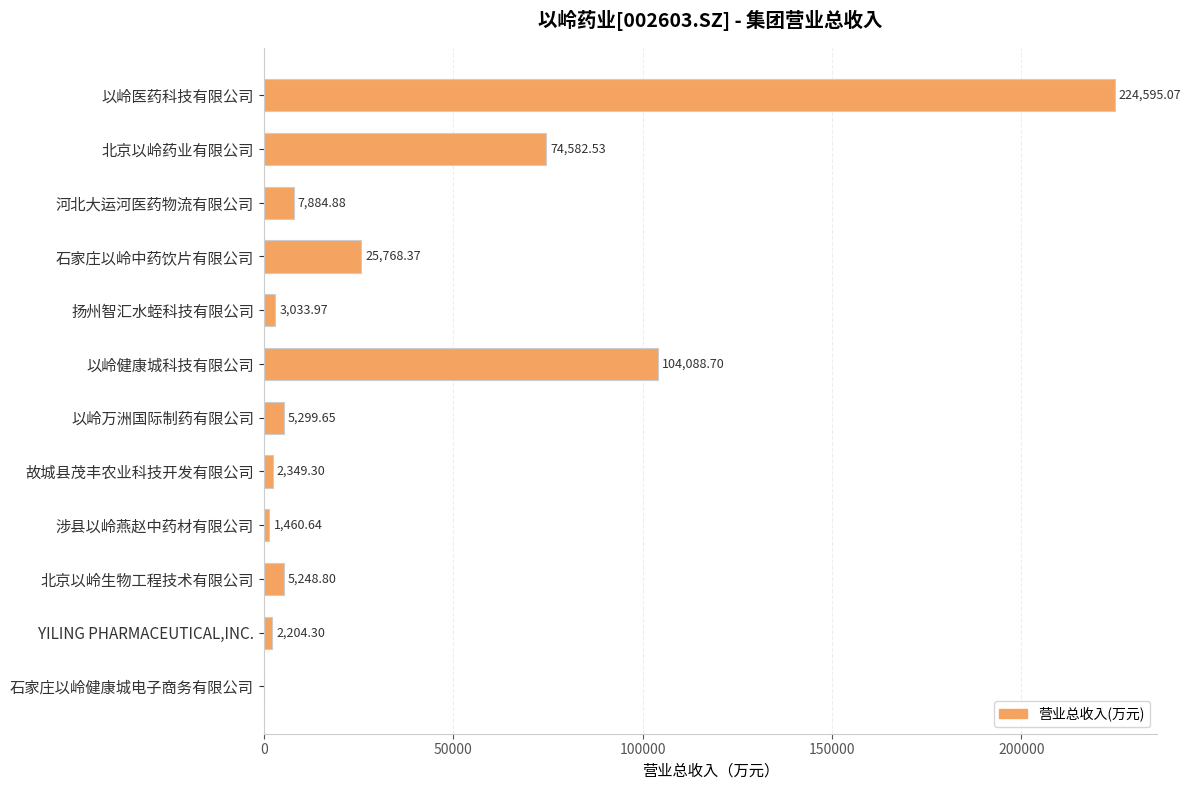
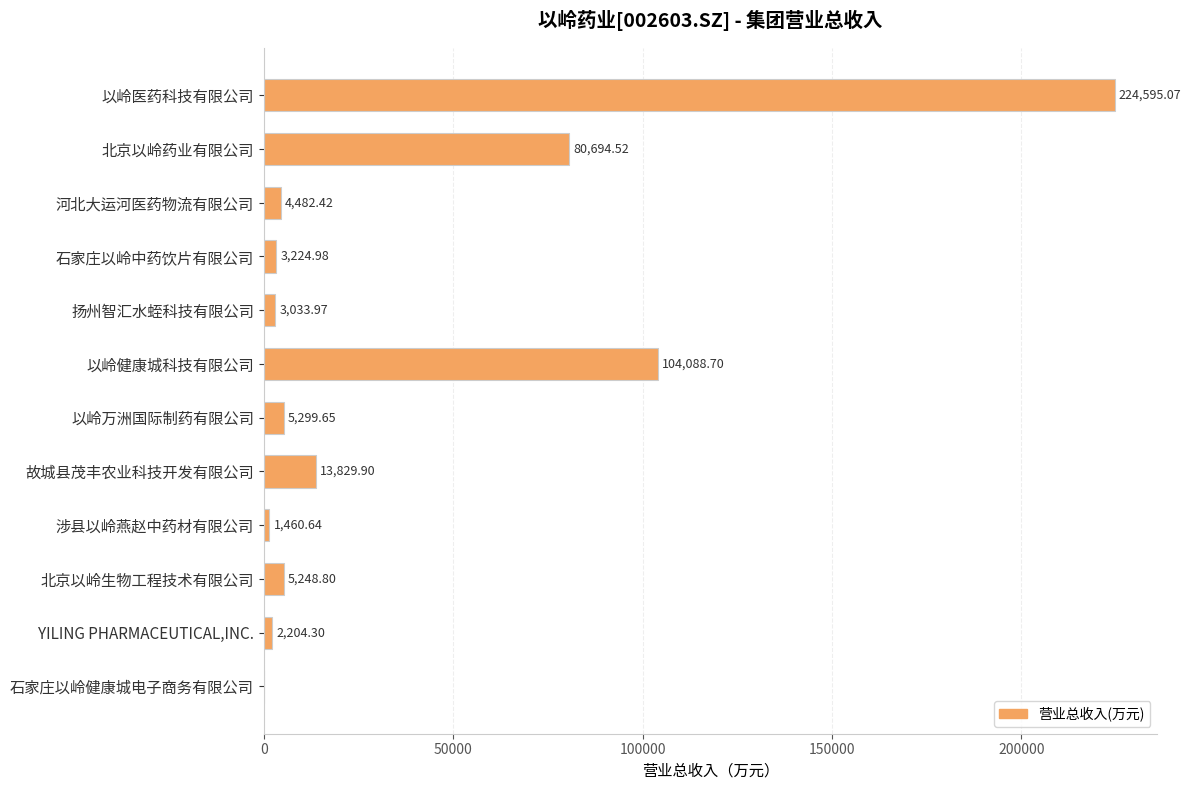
  {
    "以岭医药科技有限公司": "224,595.07",
-   "北京以岭药业有限公司": "74,582.53",
-   "河北大运河医药物流有限公司": "7,884.88",
-   "石家庄以岭中药饮片有限公司": "25,768.37",
+   "北京以岭药业有限公司": "80,694.52",
+   "河北大运河医药物流有限公司": "4,482.42",
+   "石家庄以岭中药饮片有限公司": "3,224.98",
    "扬州智汇水蛭科技有限公司": "3,033.97",
    "以岭健康城科技有限公司": "104,088.70",
    "以岭万洲国际制药有限公司": "5,299.65",
-   "故城县茂丰农业科技开发有限公司": "2,349.30",
+   "故城县茂丰农业科技开发有限公司": "13,829.90",
    "涉县以岭燕赵中药材有限公司": "1,460.64",
    "北京以岭生物工程技术有限公司": "5,248.80",
    "YILING PHARMACEUTICAL,INC.": "2,204.30"
  }
